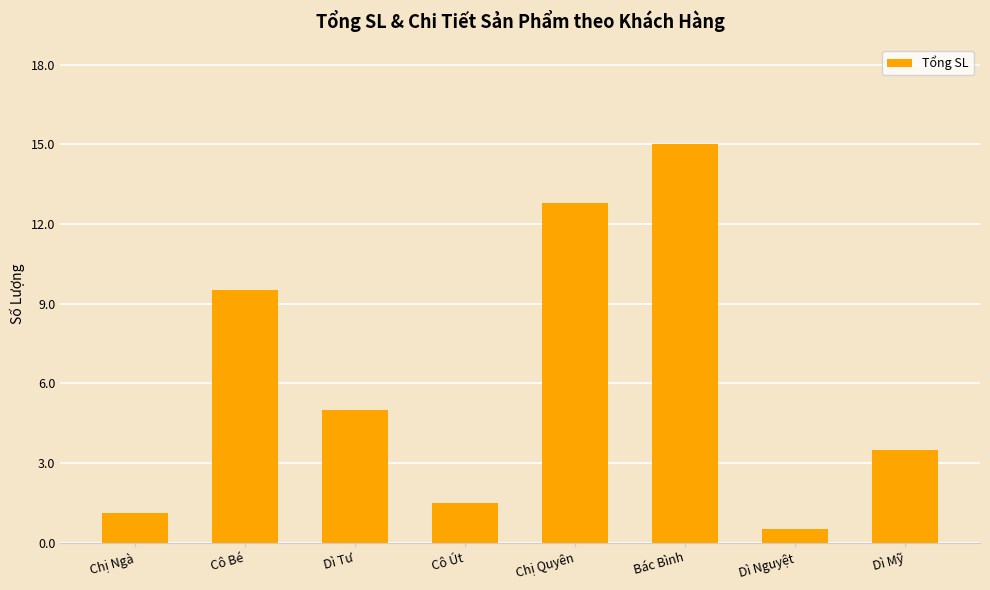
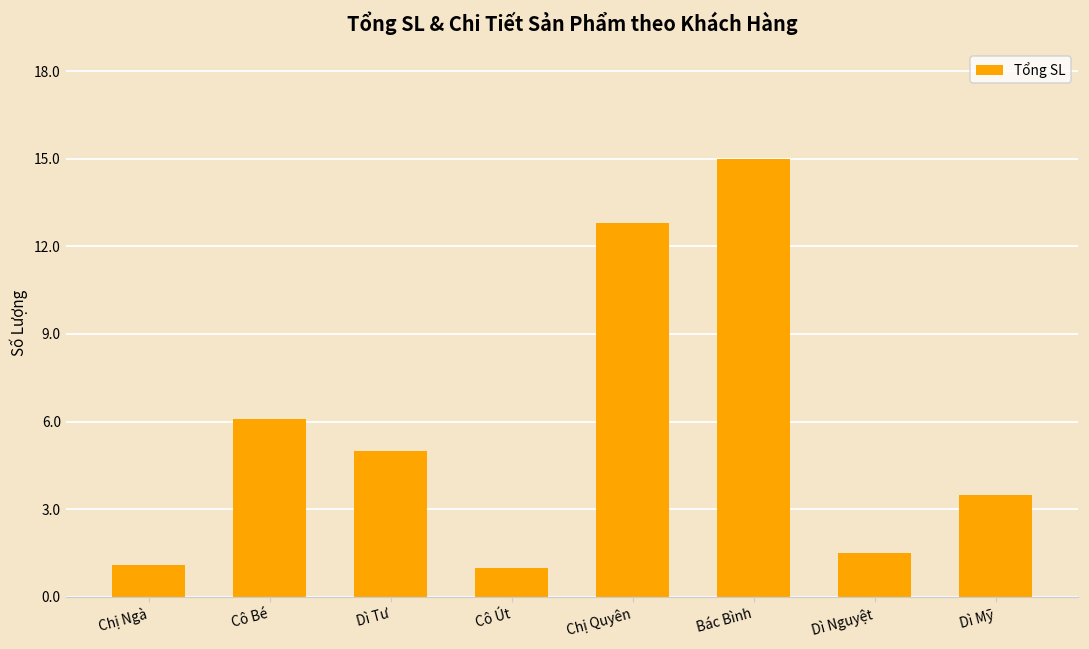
  {
    "Chị Ngà": 1.1,
-   "Cô Bé": 9.5,
+   "Cô Bé": 6.1,
    "Dì Tư": 5.0,
-   "Cô Út": 1.5,
+   "Cô Út": 1.0,
    "Chị Quyên": 12.8,
    "Bác Bình": 15.0,
-   "Dì Nguyệt": 0.5,
+   "Dì Nguyệt": 1.5,
    "Dì Mỹ": 3.5
  }
